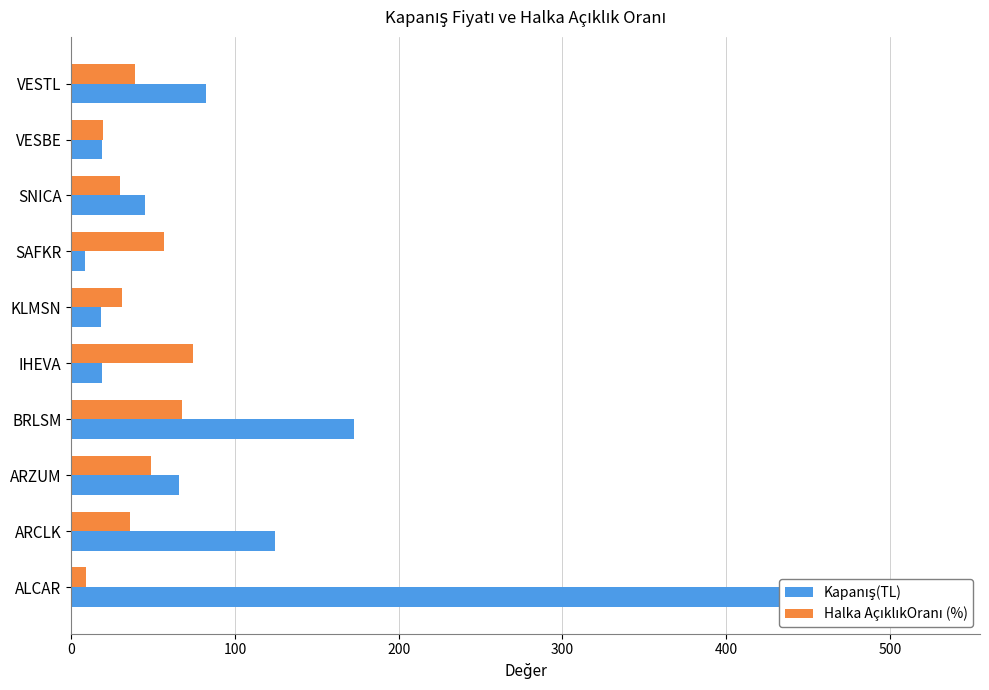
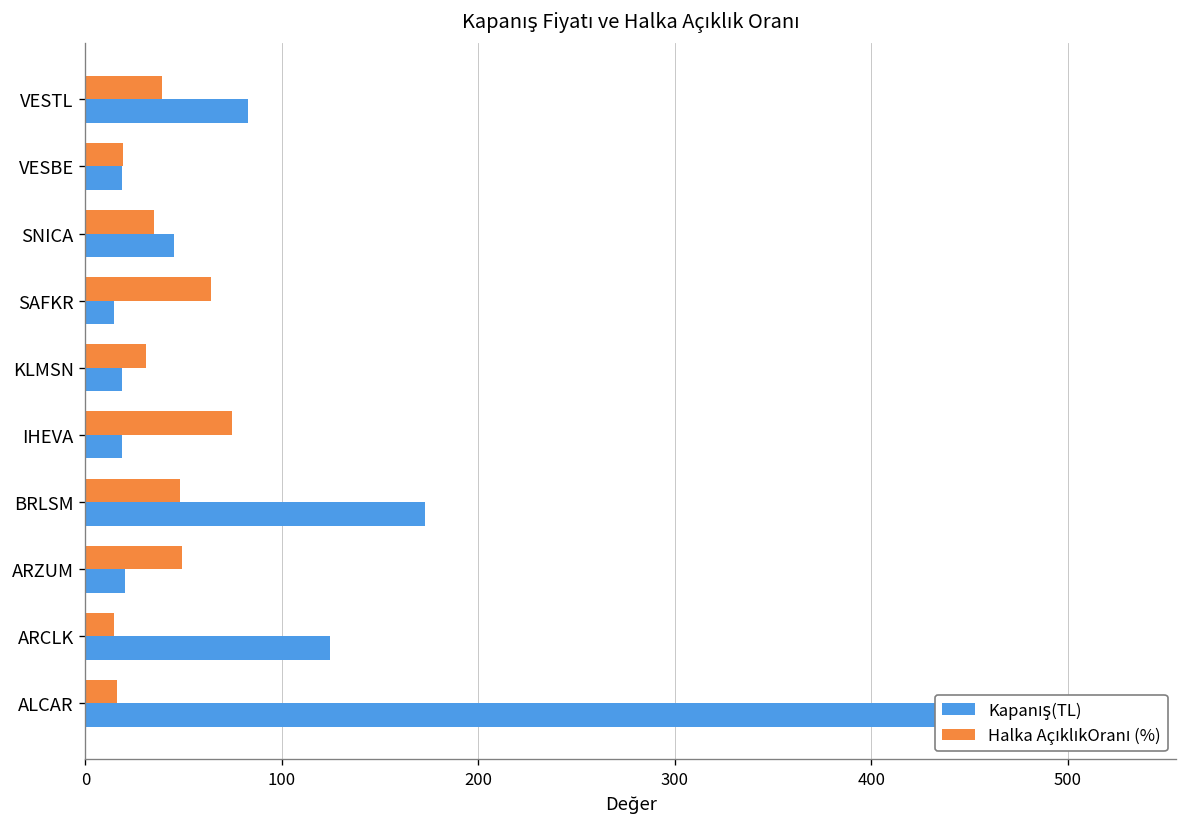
  {
    "Kapanış(TL)": {
      "VESTL": 83,
      "VESBE": 19,
      "SNICA": 45,
-     "SAFKR": 9,
+     "SAFKR": 14,
      "KLMSN": 18,
      "IHEVA": 19,
      "BRLSM": 173,
-     "ARZUM": 66,
+     "ARZUM": 20,
      "ARCLK": 124
    },
    "Halka AçıklıkOranı (%)": {
      "VESTL": 39,
      "VESBE": 19,
-     "SNICA": 30,
-     "SAFKR": 57,
+     "SNICA": 35,
+     "SAFKR": 64,
      "KLMSN": 31,
      "IHEVA": 74,
-     "BRLSM": 68,
+     "BRLSM": 48,
      "ARZUM": 49,
-     "ARCLK": 36,
-     "ALCAR": 9
+     "ARCLK": 15,
+     "ALCAR": 16
    }
  }
